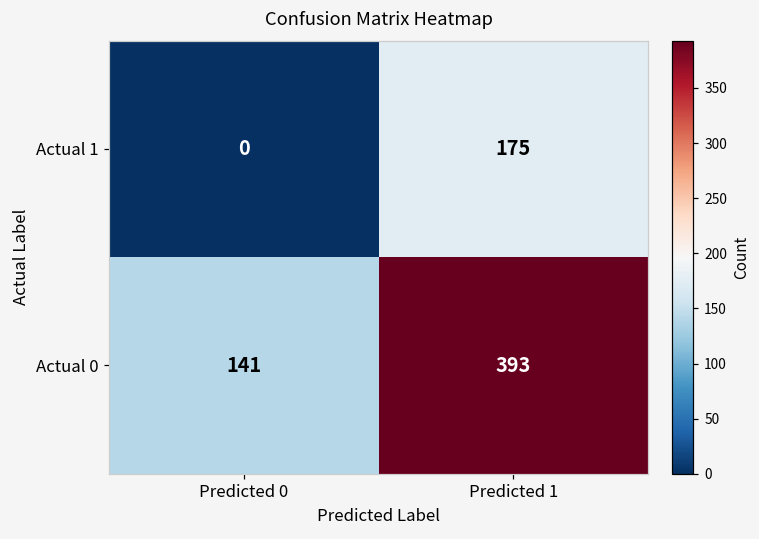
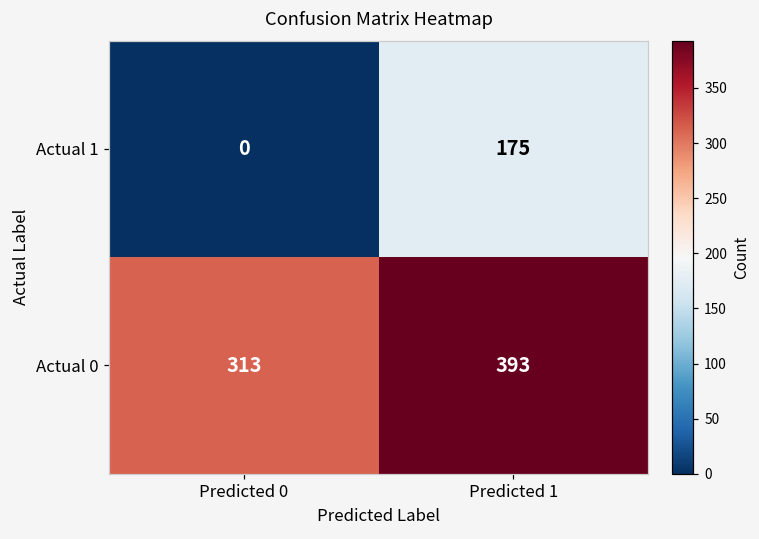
  {
    "Actual 1": {
      "Predicted 0": 0,
      "Predicted 1": 175
    },
    "Actual 0": {
-     "Predicted 0": 141,
+     "Predicted 0": 313,
      "Predicted 1": 393
    }
  }
